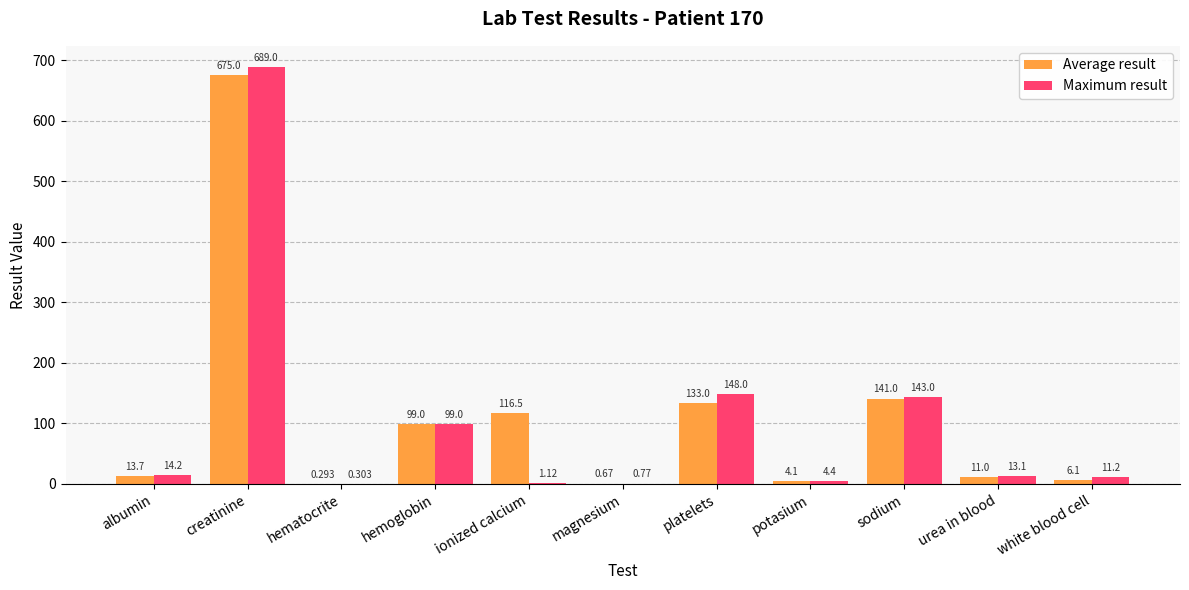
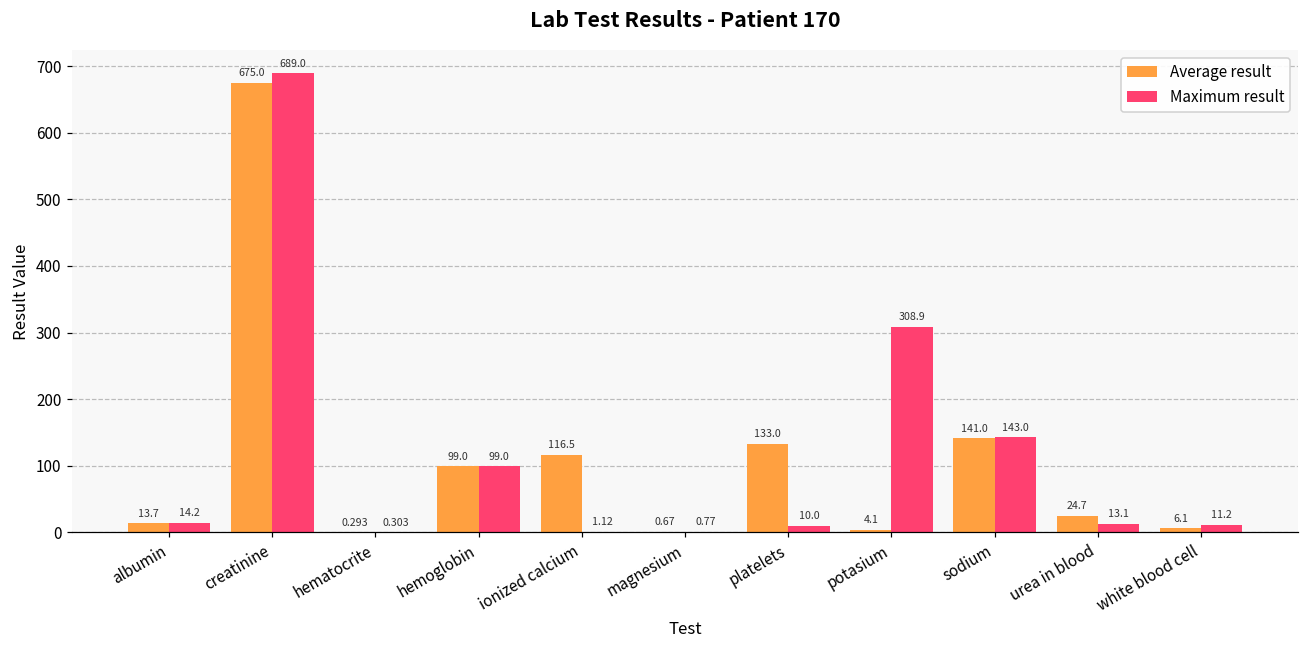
  {
    "Average result": {
      "albumin": 13.7,
      "creatinine": 675.0,
      "hematocrite": 0.293,
      "hemoglobin": 99.0,
      "ionized calcium": 116.5,
      "magnesium": 0.67,
      "platelets": 133.0,
      "potasium": 4.1,
      "sodium": 141.0,
-     "urea in blood": 11.0,
+     "urea in blood": 24.7,
      "white blood cell": 6.1
    },
    "Maximum result": {
      "albumin": 14.2,
      "creatinine": 689.0,
      "hematocrite": 0.303,
      "hemoglobin": 99.0,
      "ionized calcium": 1.12,
      "magnesium": 0.77,
-     "platelets": 148.0,
-     "potasium": 4.4,
+     "platelets": 10.0,
+     "potasium": 308.9,
      "sodium": 143.0,
      "urea in blood": 13.1,
      "white blood cell": 11.2
    }
  }
